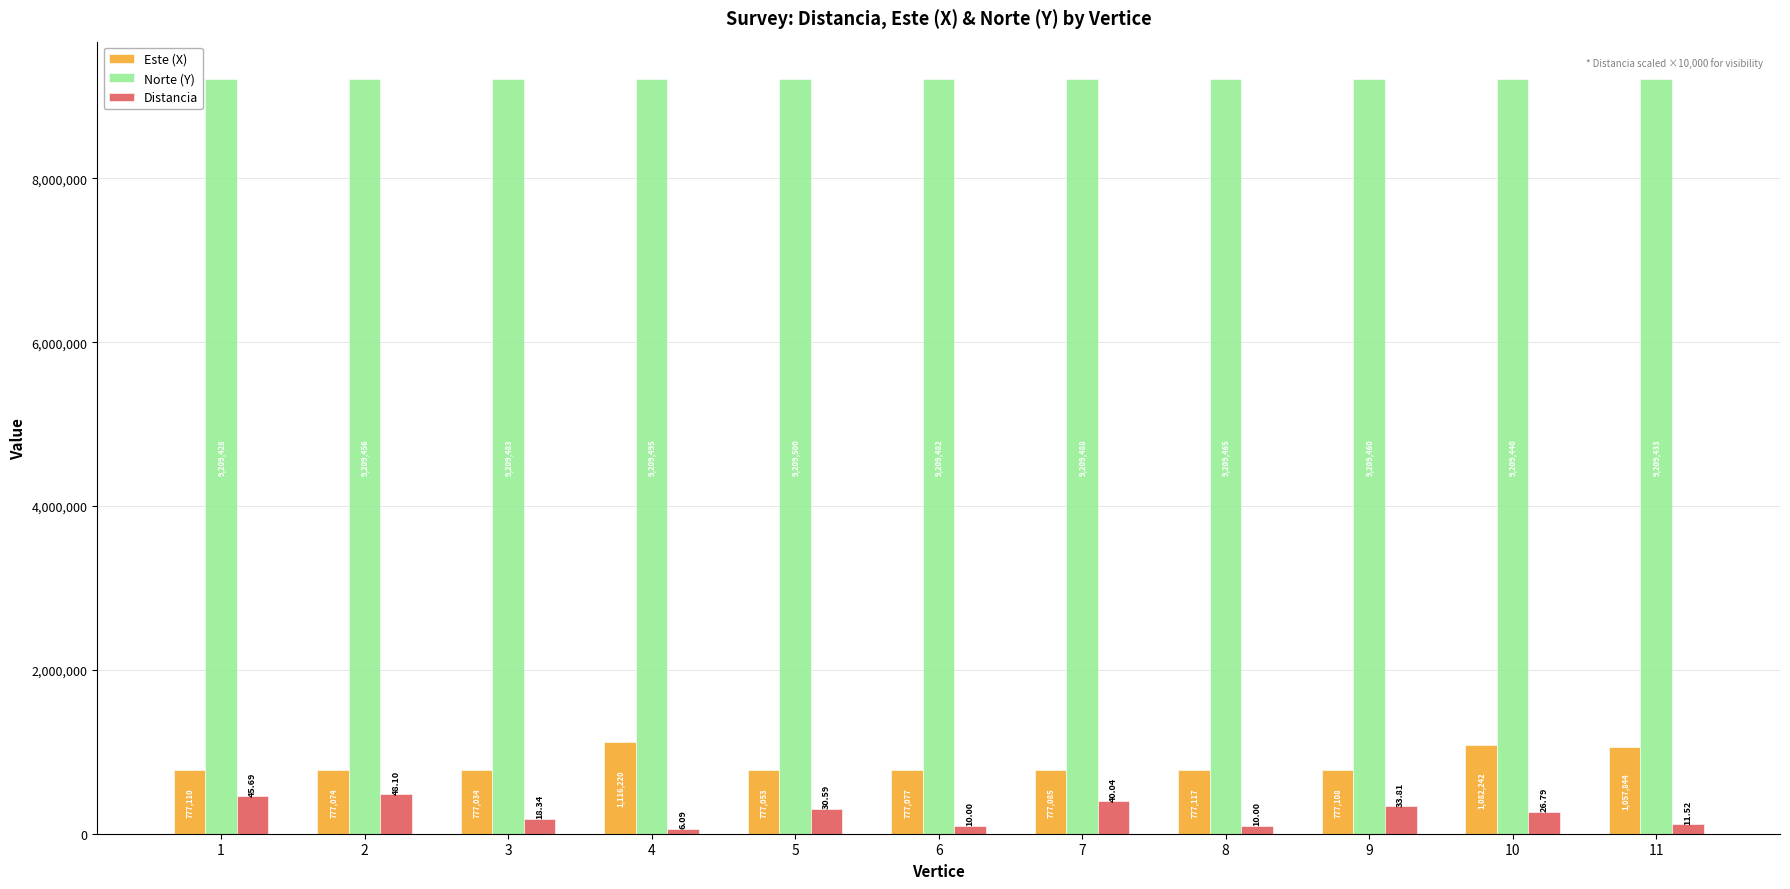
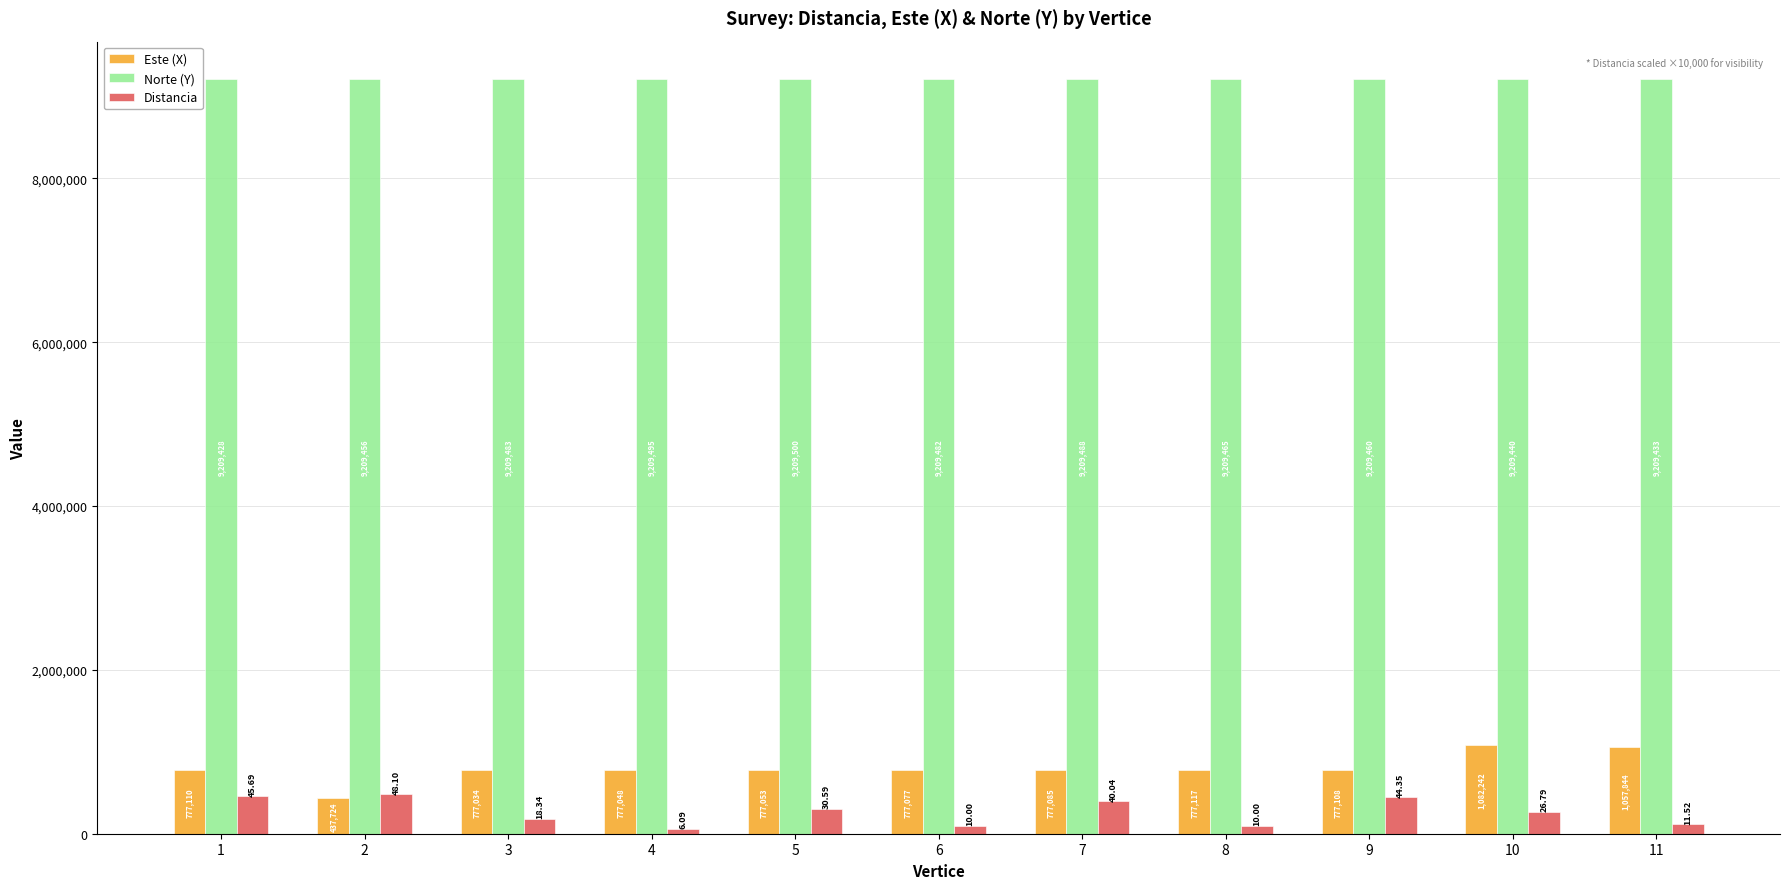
  {
    "Este (X)": {
      "1": "777,110",
-     "2": "777,074",
+     "2": "437,724",
      "3": "777,034",
-     "4": "1,116,220",
+     "4": "777,048",
      "5": "777,053",
      "6": "777,077",
      "7": "777,085",
      "8": "777,117",
      "9": "777,108",
      "10": "1,082,242",
      "11": "1,057,844"
    },
    "Norte (Y)": {
      "1": "9,209,428",
      "2": "9,209,456",
      "3": "9,209,483",
      "4": "9,209,495",
      "5": "9,209,500",
      "6": "9,209,482",
      "7": "9,209,488",
      "8": "9,209,465",
      "9": "9,209,460",
      "10": "9,209,440",
      "11": "9,209,433"
    },
    "Distancia": {
-     "9": "33.81"
+     "9": "44.35"
    }
  }
